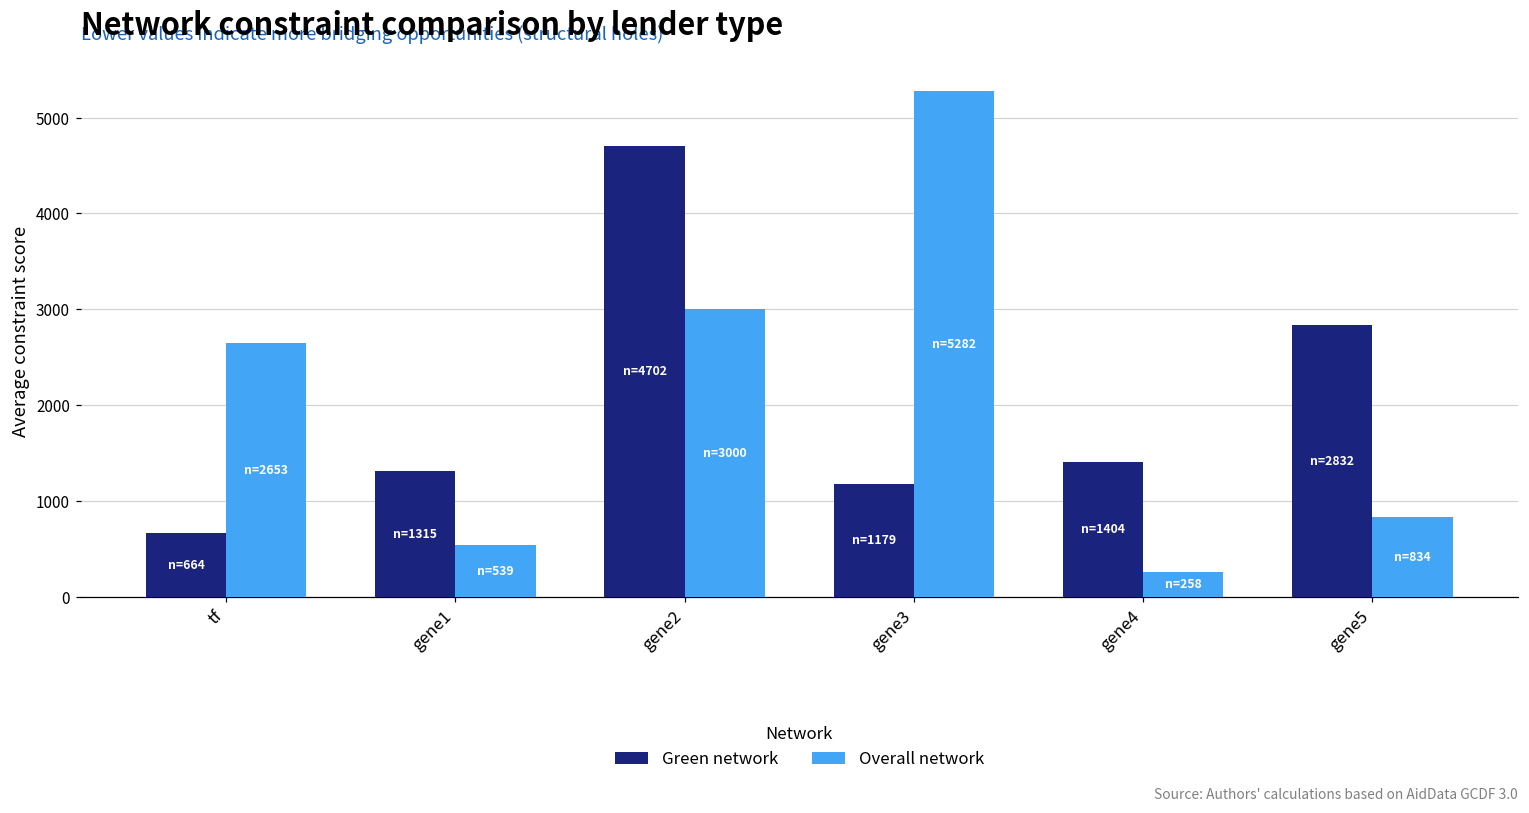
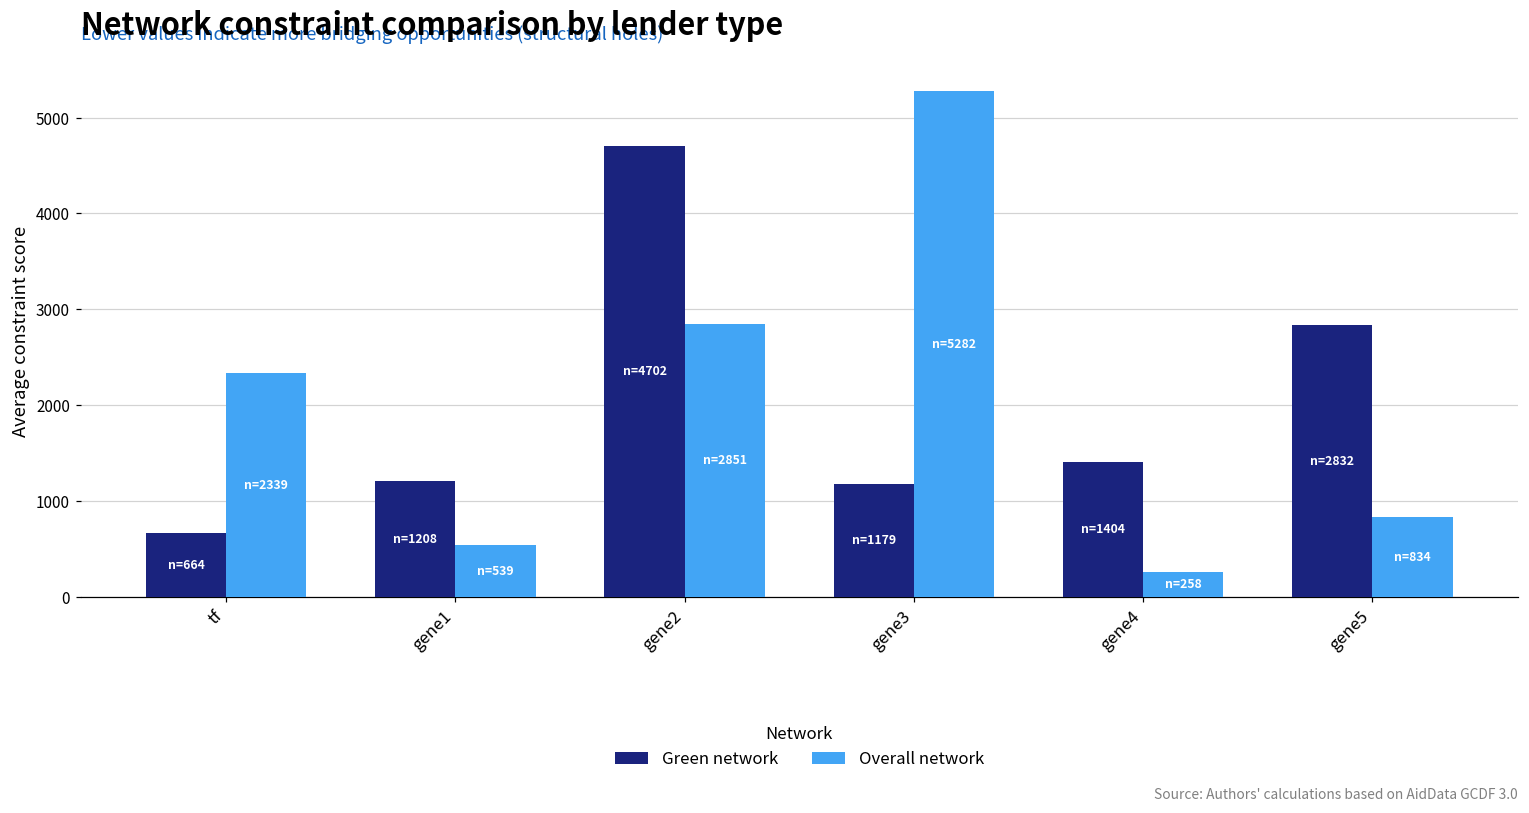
  {
    "Green network": {
      "tf": 664,
-     "gene1": 1315,
+     "gene1": 1208,
      "gene2": 4702,
      "gene3": 1179,
      "gene4": 1404,
      "gene5": 2832
    },
    "Overall network": {
-     "tf": 2653,
+     "tf": 2339,
      "gene1": 539,
-     "gene2": 3000,
+     "gene2": 2851,
      "gene3": 5282,
      "gene4": 258,
      "gene5": 834
    }
  }
